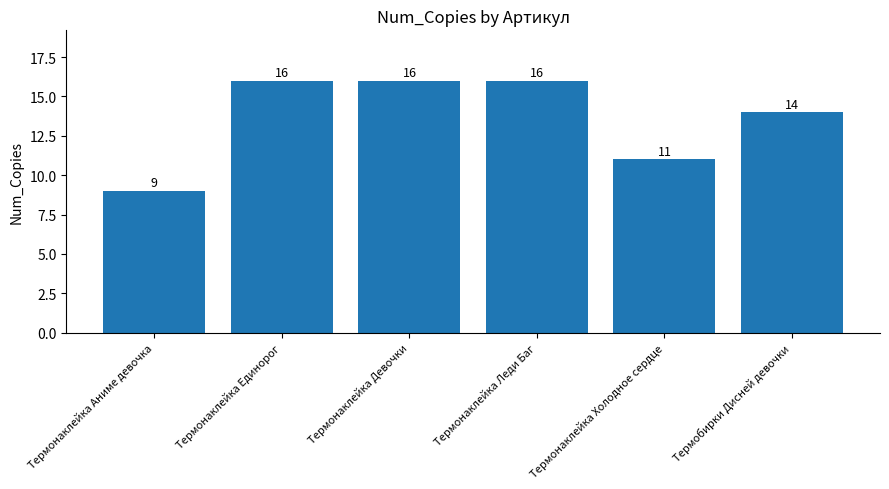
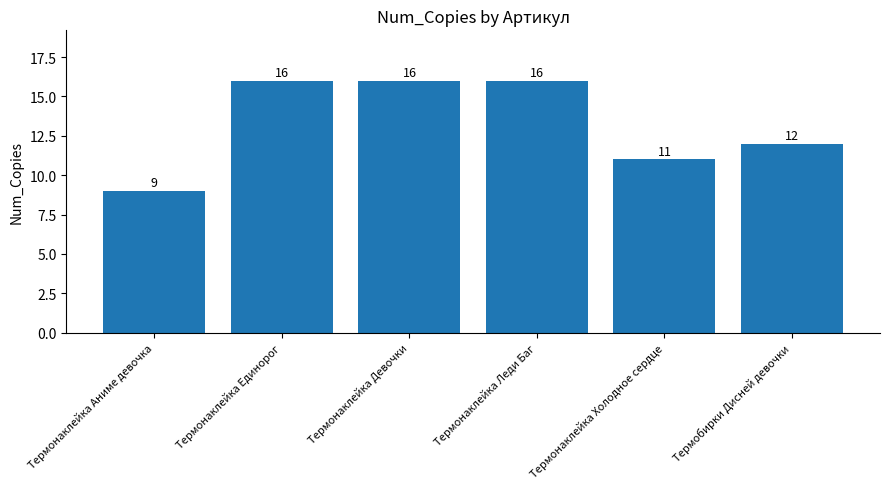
  {
    "Термонаклейка Аниме девочка": 9,
    "Термонаклейка Единорог": 16,
    "Термонаклейка Девочки": 16,
    "Термонаклейка Леди Баг": 16,
    "Термонаклейка Холодное сердце": 11,
-   "Термобирки Дисней девочки": 14
+   "Термобирки Дисней девочки": 12
  }
